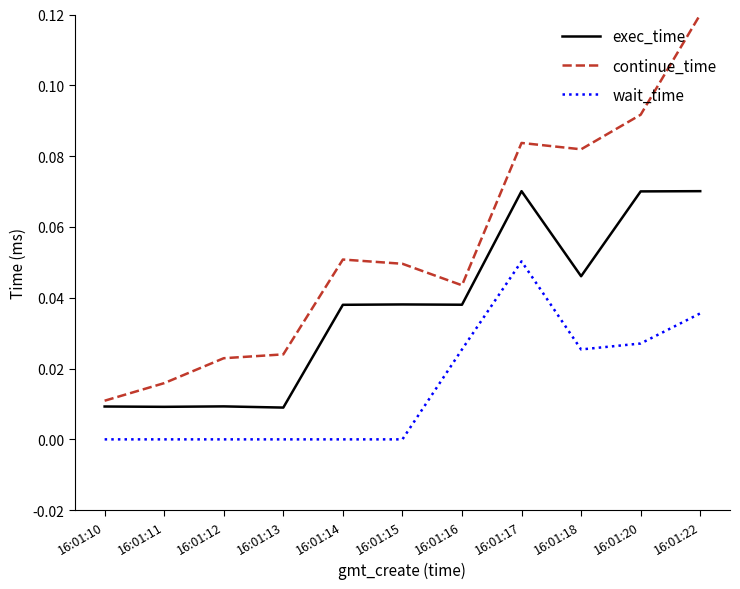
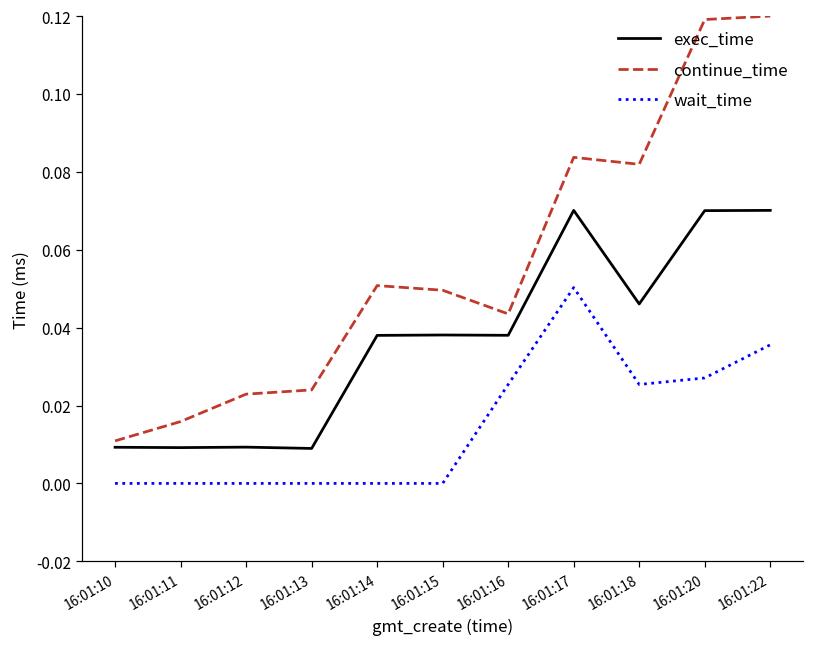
  {
    "exec_time": {
      "16:01:10": 0.009,
      "16:01:11": 0.009,
      "16:01:12": 0.009,
      "16:01:13": 0.009,
      "16:01:14": 0.038,
      "16:01:15": 0.038,
      "16:01:16": 0.038,
      "16:01:17": 0.070,
      "16:01:18": 0.046,
      "16:01:20": 0.070,
      "16:01:22": 0.070
    },
    "continue_time": {
      "16:01:10": 0.011,
      "16:01:11": 0.016,
      "16:01:12": 0.023,
      "16:01:13": 0.024,
      "16:01:14": 0.051,
      "16:01:15": 0.050,
      "16:01:16": 0.044,
      "16:01:17": 0.084,
      "16:01:18": 0.082,
-     "16:01:20": 0.092,
+     "16:01:20": 0.119,
      "16:01:22": 0.120
    },
    "wait_time": {
      "16:01:10": 0.000,
      "16:01:11": 0.000,
      "16:01:12": 0.000,
      "16:01:13": 0.000,
      "16:01:14": 0.000,
      "16:01:15": 0.000,
      "16:01:16": 0.025,
      "16:01:17": 0.050,
      "16:01:18": 0.025,
      "16:01:20": 0.027,
      "16:01:22": 0.036
    }
  }
